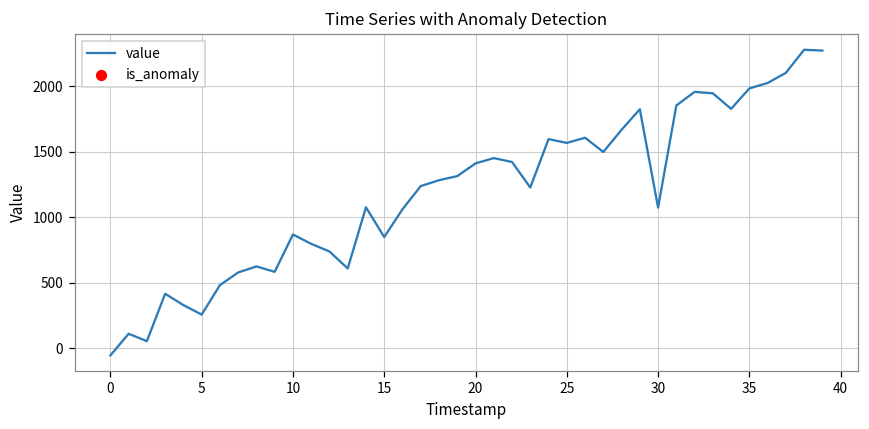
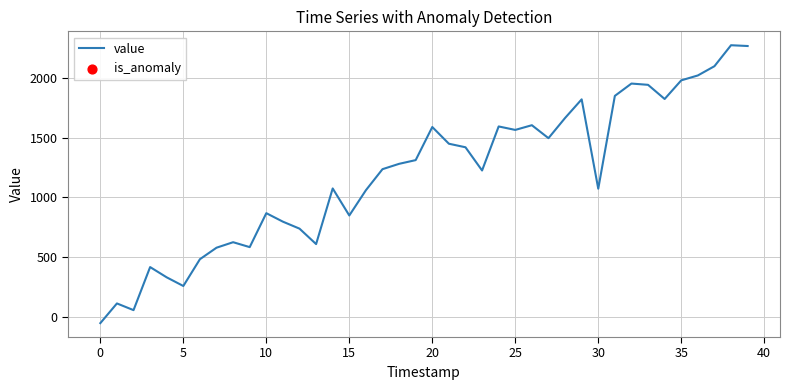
  {
    "0": -60,
    "5": 260,
    "10": 870,
    "15": 850,
-   "20": 1410,
+   "20": 1590,
    "25": 1570,
    "30": 1070,
    "35": 1980
  }
